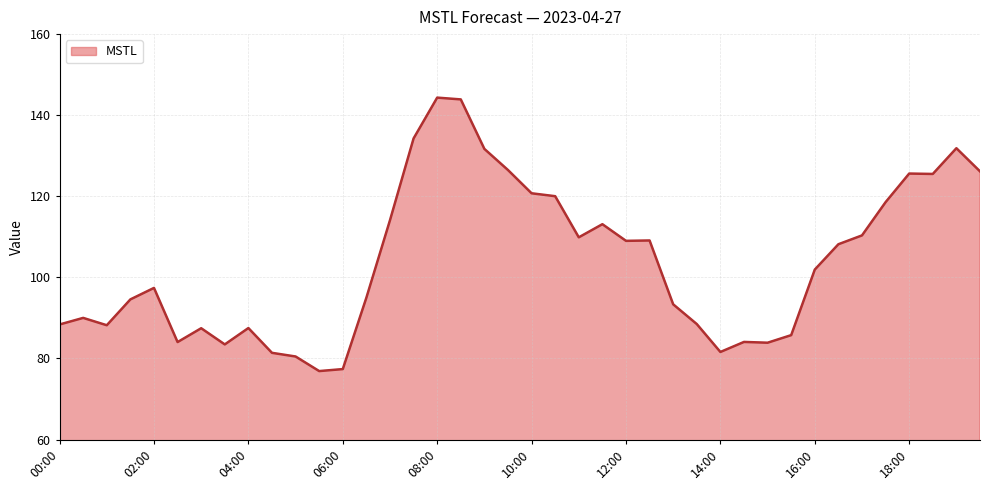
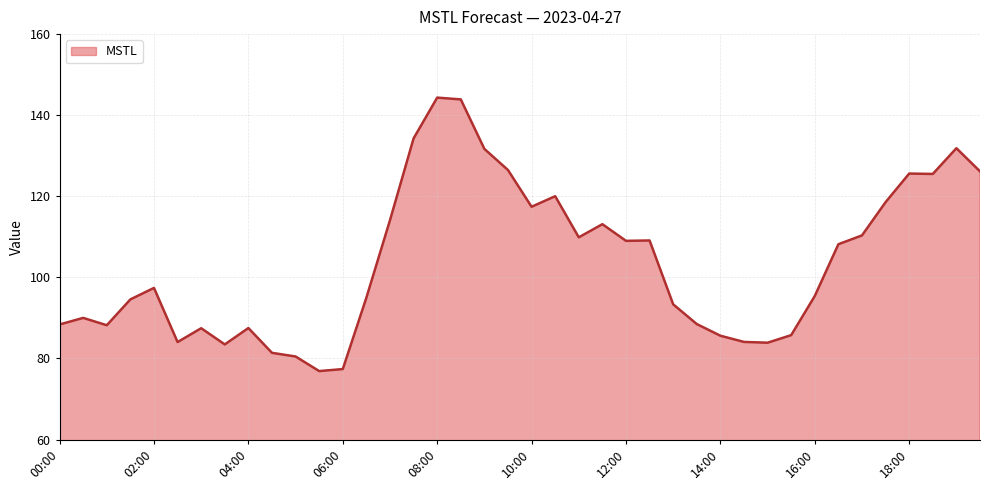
  {
    "00:00": 88,
    "02:00": 97,
    "04:00": 88,
    "06:00": 77,
    "08:00": 144,
-   "10:00": 121,
+   "10:00": 117,
    "12:00": 109,
-   "14:00": 82,
-   "16:00": 102,
+   "14:00": 86,
+   "16:00": 95,
    "18:00": 126
  }
